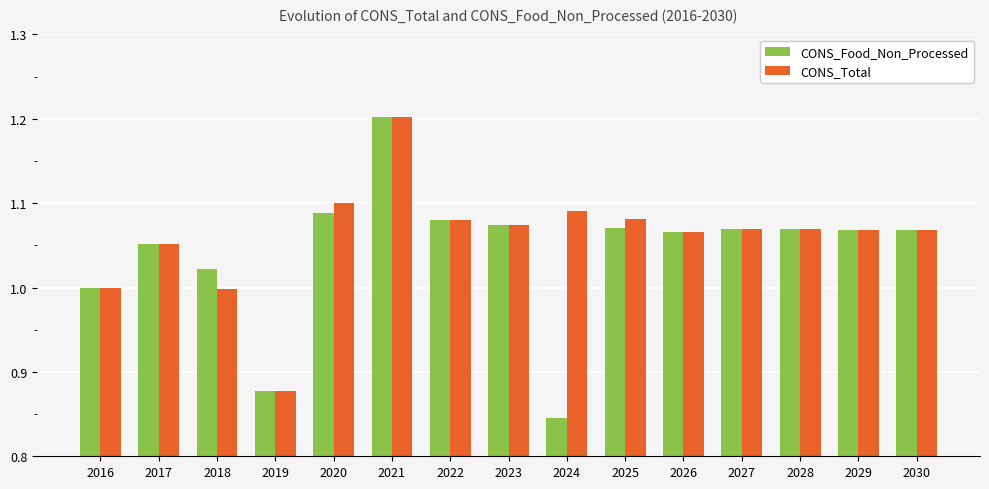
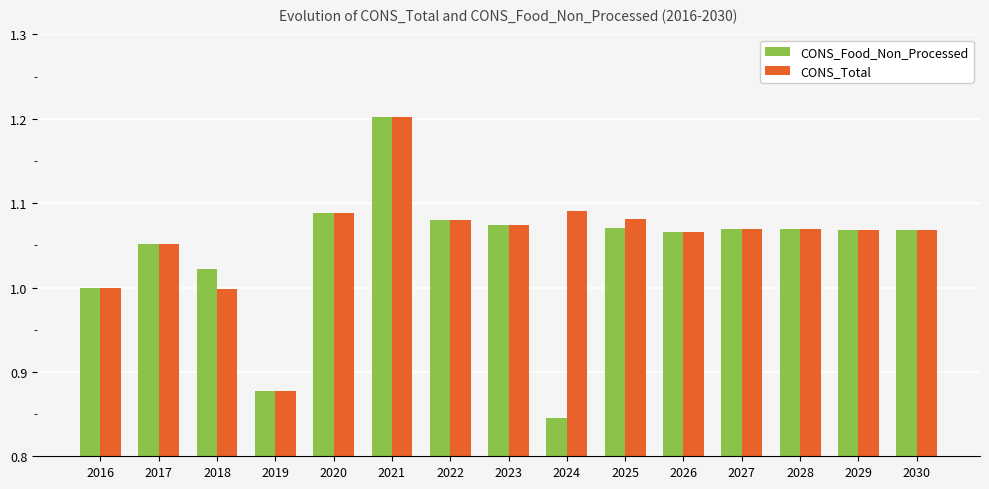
  {
    "CONS_Food_Non_Processed": {
      "2016": 1.00,
      "2017": 1.05,
      "2018": 1.02,
      "2019": 0.88,
      "2020": 1.09,
      "2021": 1.20,
      "2022": 1.08,
      "2023": 1.07,
      "2024": 0.85,
      "2025": 1.07,
      "2026": 1.07,
      "2027": 1.07,
      "2028": 1.07,
      "2029": 1.07,
      "2030": 1.07
    },
    "CONS_Total": {
      "2016": 1.00,
      "2017": 1.05,
      "2018": 1.00,
      "2019": 0.88,
-     "2020": 1.10,
+     "2020": 1.09,
      "2021": 1.20,
      "2022": 1.08,
      "2023": 1.07,
      "2024": 1.09,
      "2025": 1.08,
      "2026": 1.07,
      "2027": 1.07,
      "2028": 1.07,
      "2029": 1.07,
      "2030": 1.07
    }
  }
